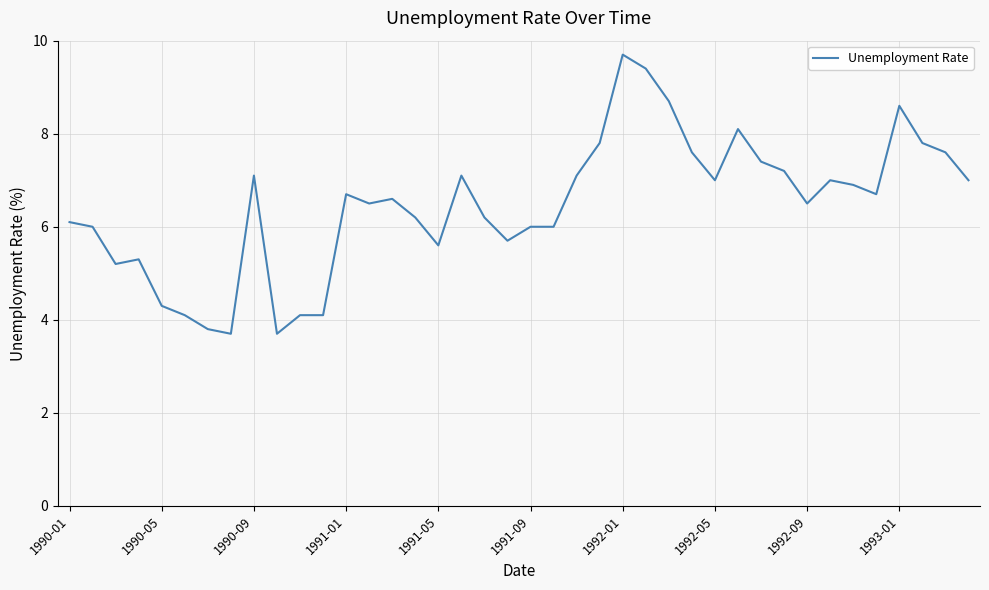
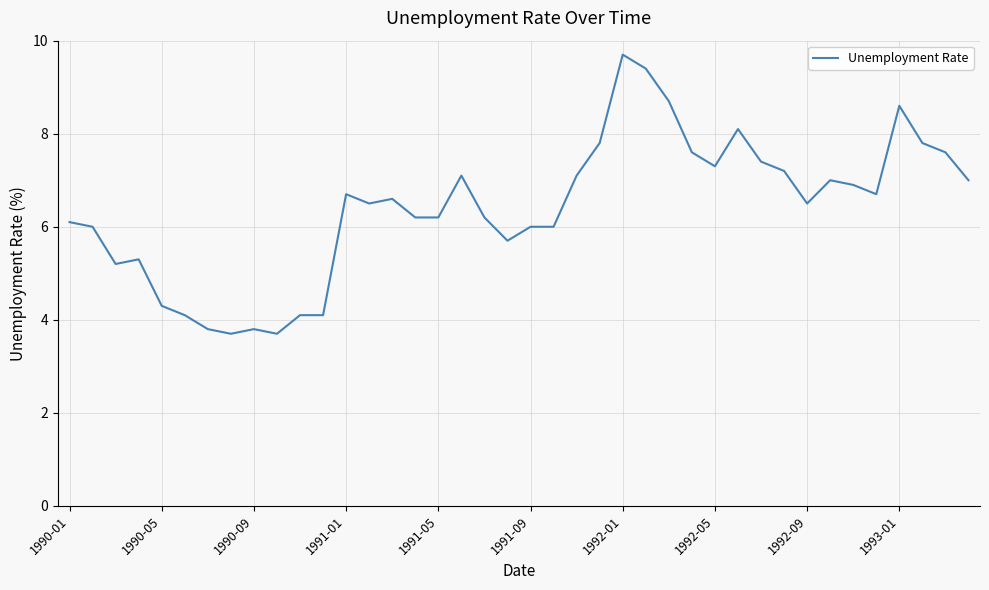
  {
    "1990-01": 6.1,
    "1990-05": 4.3,
-   "1990-09": 7.1,
+   "1990-09": 3.8,
    "1991-01": 6.7,
-   "1991-05": 5.6,
+   "1991-05": 6.2,
    "1991-09": 6.0,
    "1992-01": 9.7,
-   "1992-05": 7.0,
+   "1992-05": 7.3,
    "1992-09": 6.5,
    "1993-01": 8.6
  }
